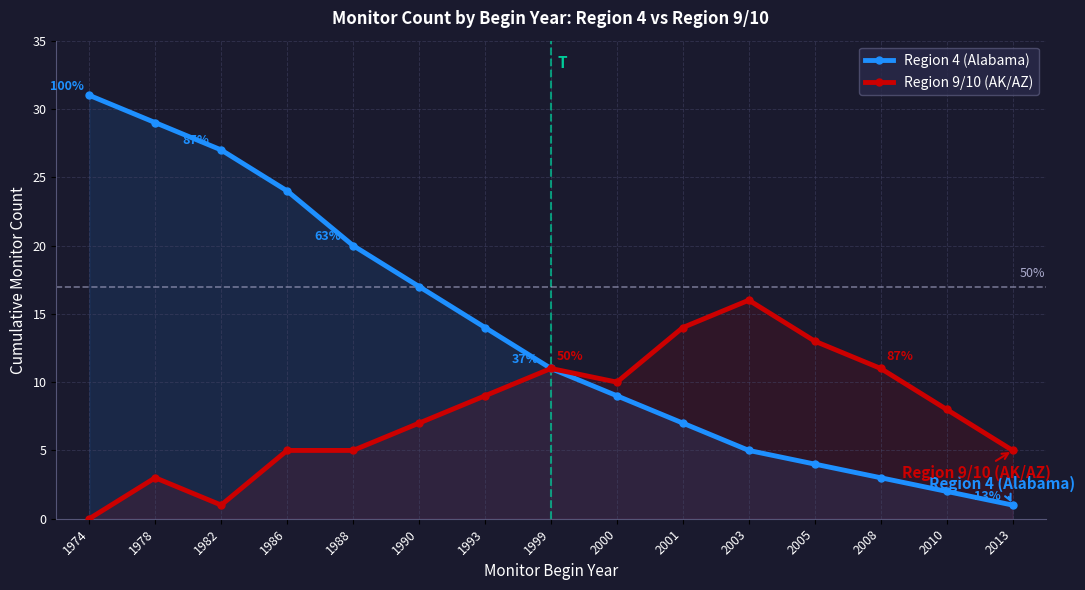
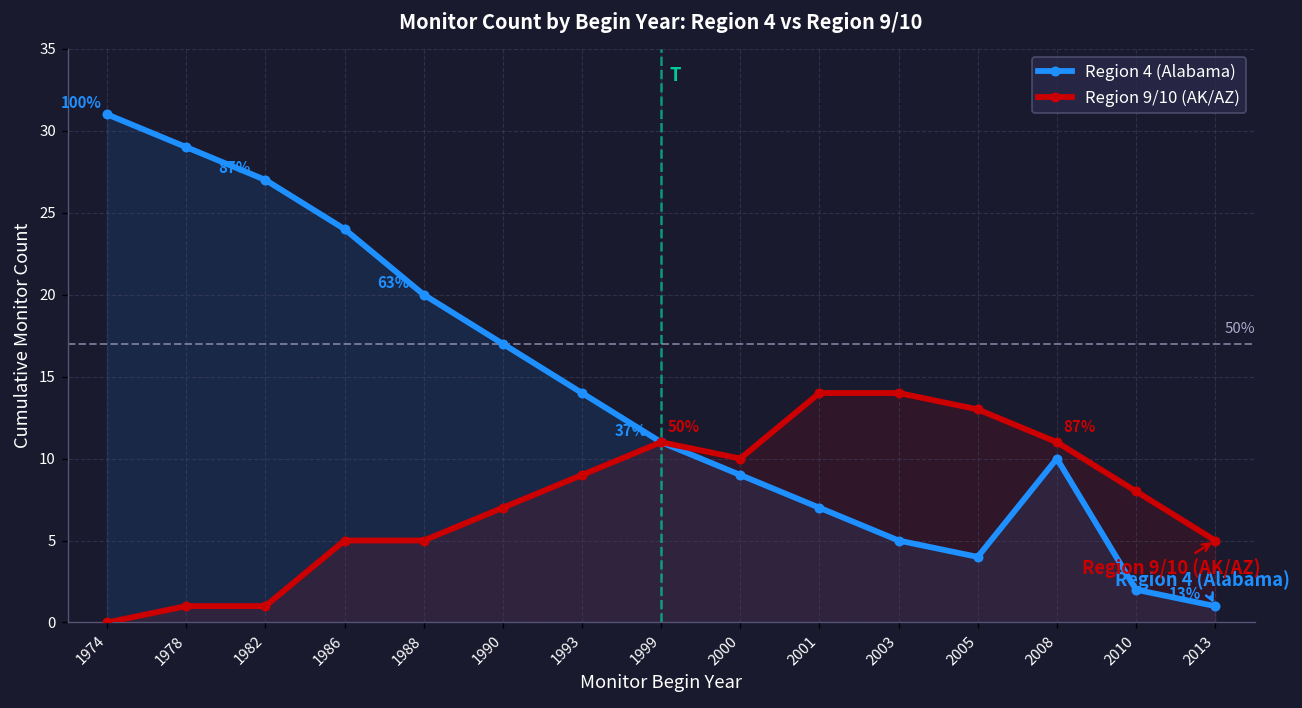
  {
    "Region 4 (Alabama)": {
      "1978": 29,
      "1986": 24,
      "1990": 17,
      "1993": 14,
      "2000": 9,
      "2001": 7,
      "2003": 5,
      "2005": 4,
-     "2008": 3
+     "2008": 10
    },
    "Region 9/10 (AK/AZ)": {
      "1974": 0,
-     "1978": 3,
+     "1978": 1,
      "1982": 1,
      "1986": 5,
      "1988": 5,
      "1990": 7,
      "1993": 9,
      "2000": 10,
      "2001": 14,
-     "2003": 16,
+     "2003": 14,
      "2005": 13,
      "2010": 8
    }
  }
